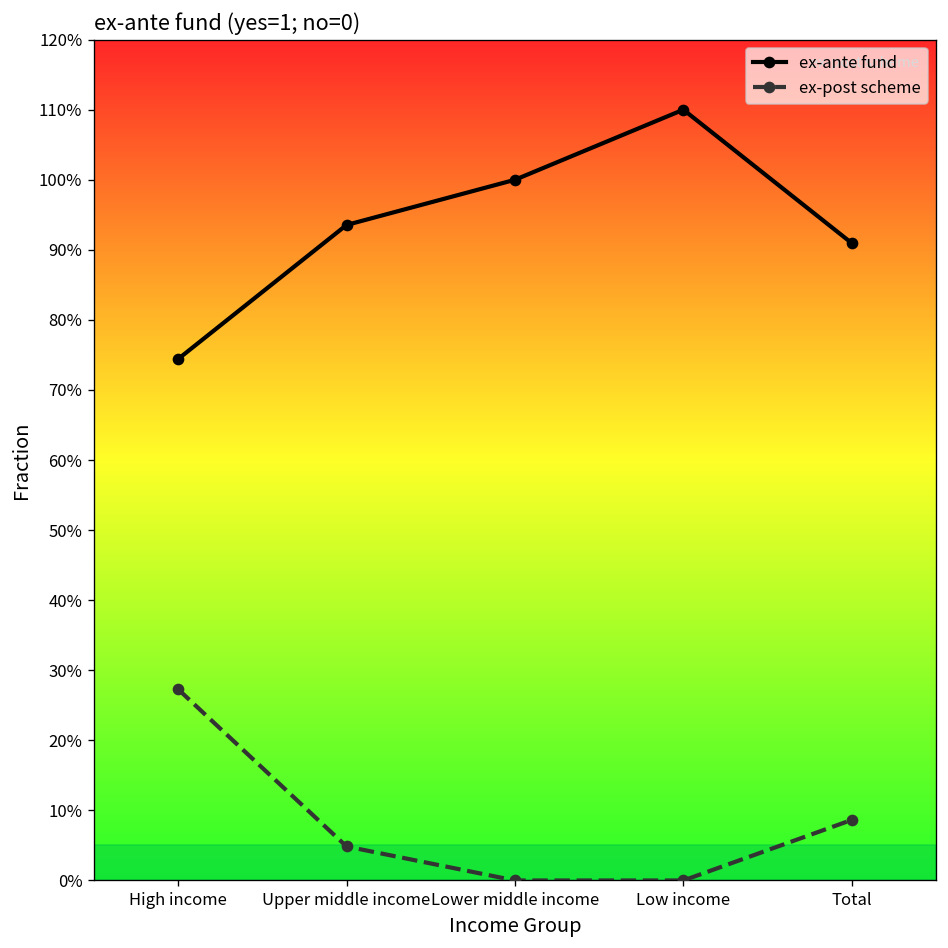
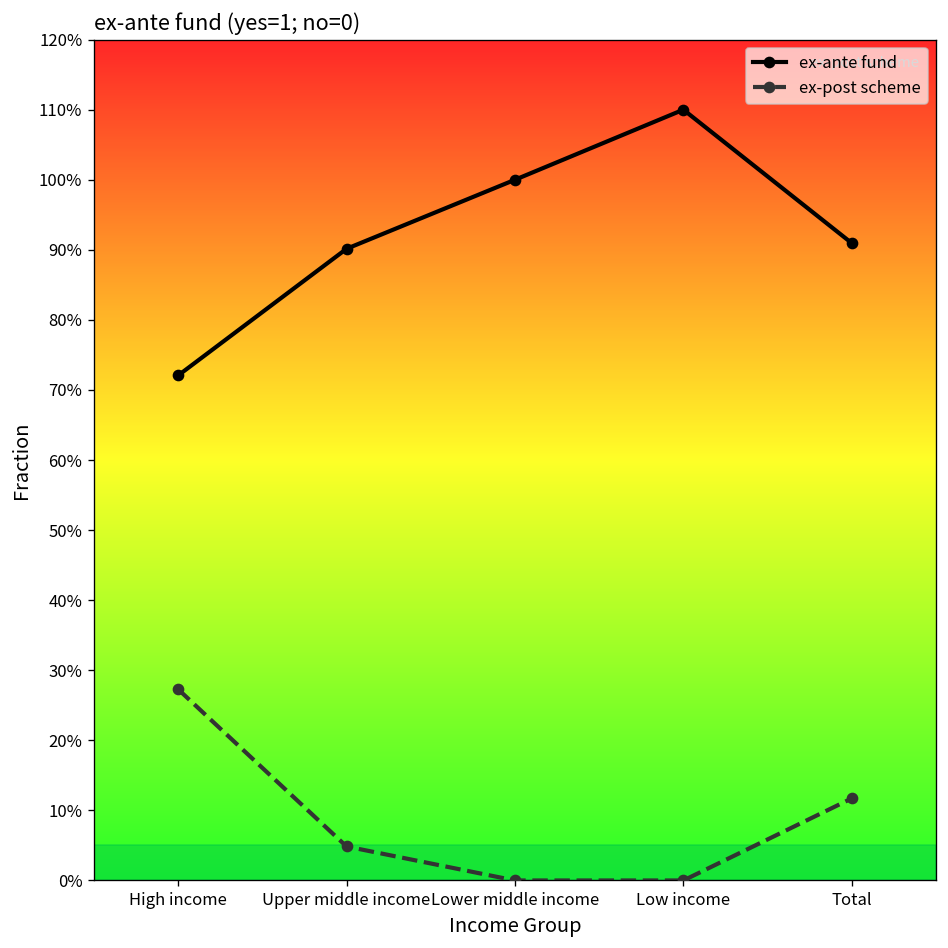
  {
    "ex-ante fund": {
-     "High income": "74%",
-     "Upper middle income": "94%",
+     "High income": "72%",
+     "Upper middle income": "90%",
      "Lower middle income": "100%",
      "Low income": "110%",
      "Total": "91%"
    },
    "ex-post scheme": {
      "High income": "27%",
-     "Total": "9%"
+     "Total": "12%"
    }
  }
